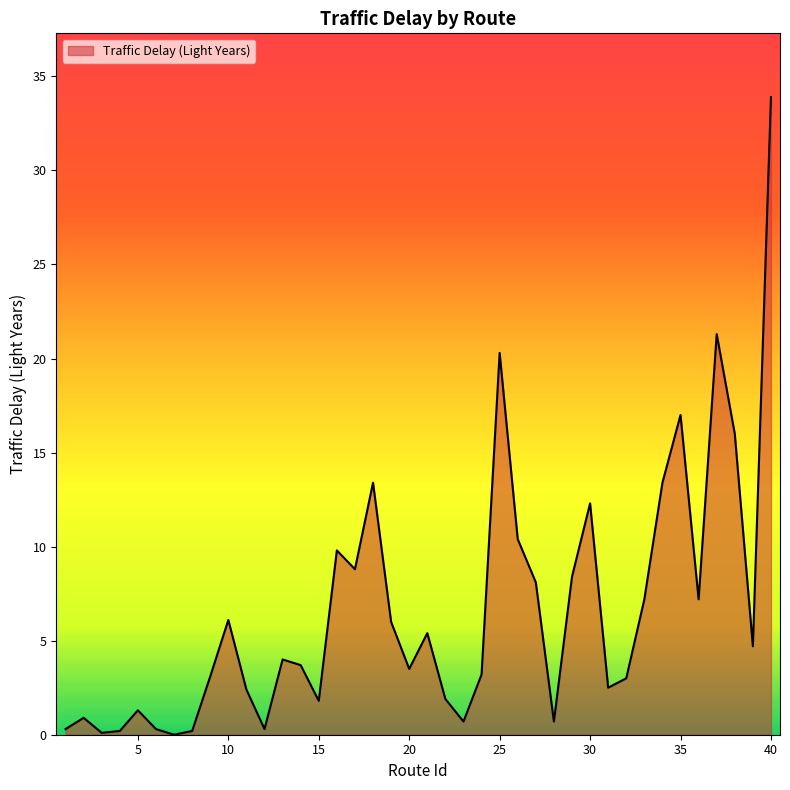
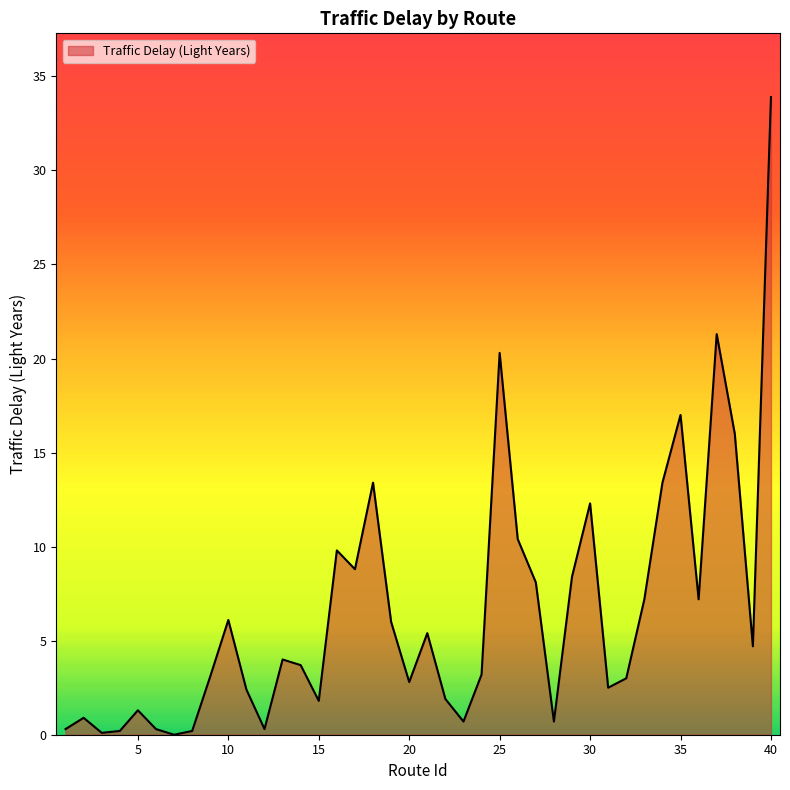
  {
    "5": 1.3,
    "10": 6.1,
    "15": 1.8,
-   "20": 3.5,
+   "20": 2.8,
    "25": 20.3,
    "30": 12.3,
    "35": 17.0,
    "40": 33.9
  }
